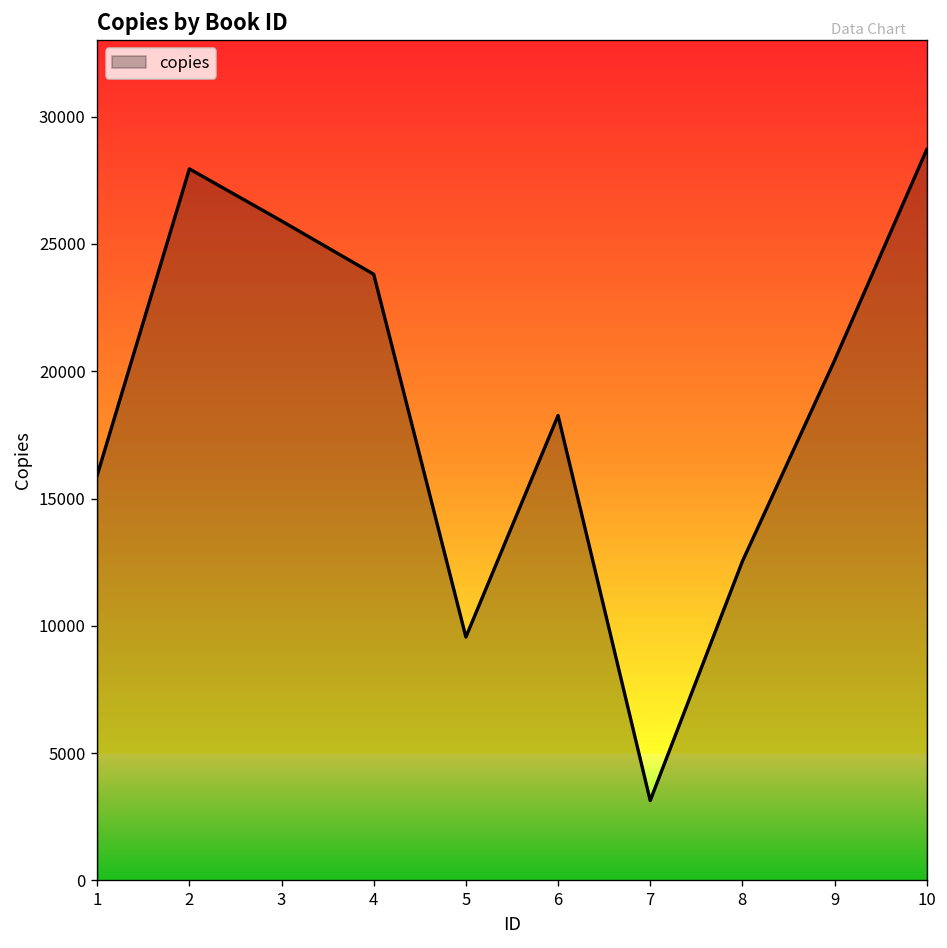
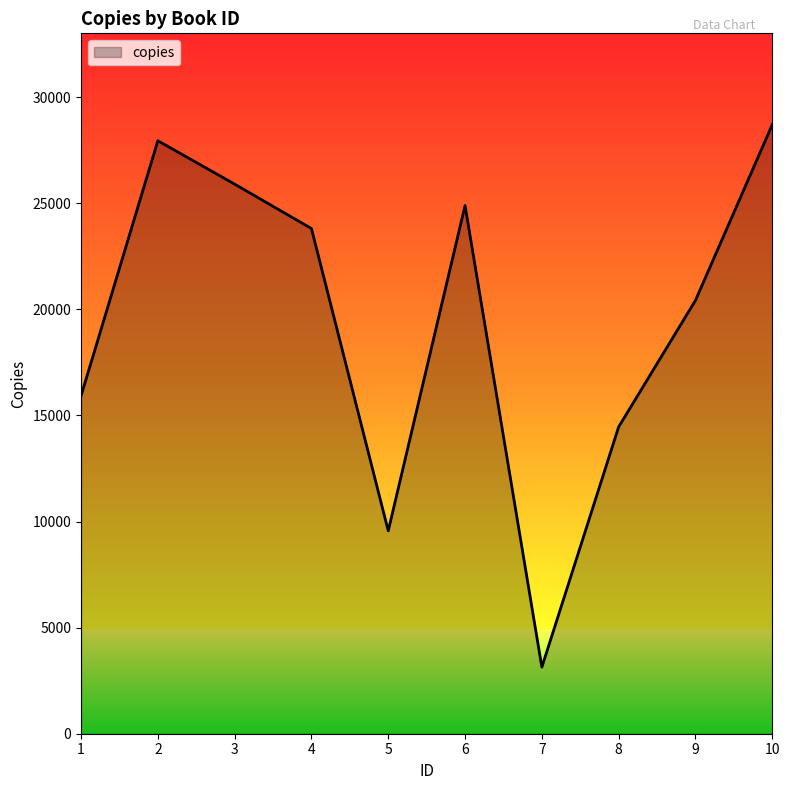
  {
    "1": 15900,
    "2": 27900,
    "3": 25900,
    "4": 23800,
    "5": 9600,
-   "6": 18300,
+   "6": 24900,
    "7": 3100,
-   "8": 12500,
+   "8": 14500,
    "9": 20400,
    "10": 28700
  }
